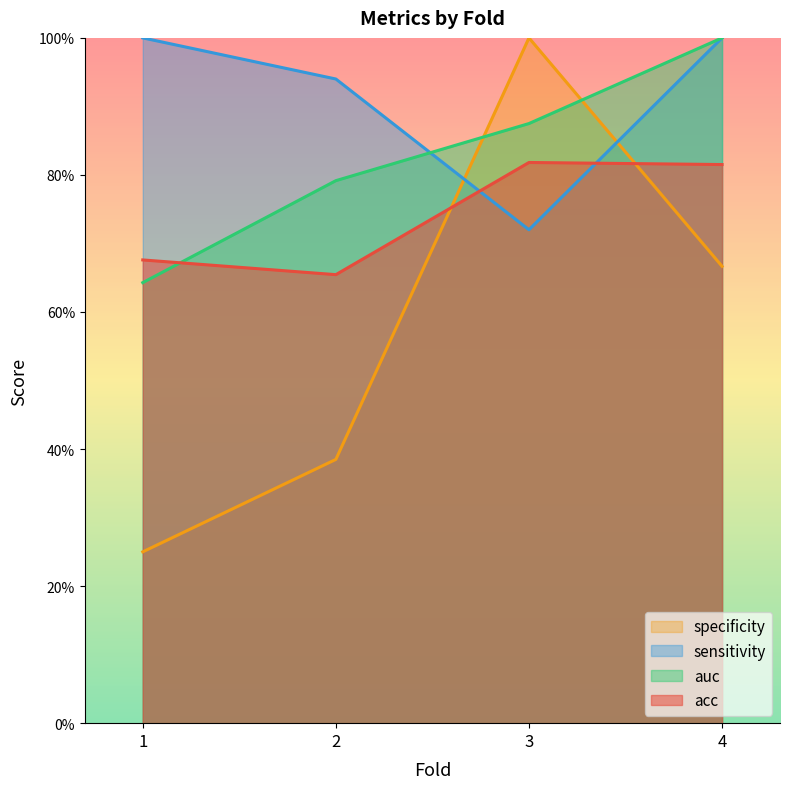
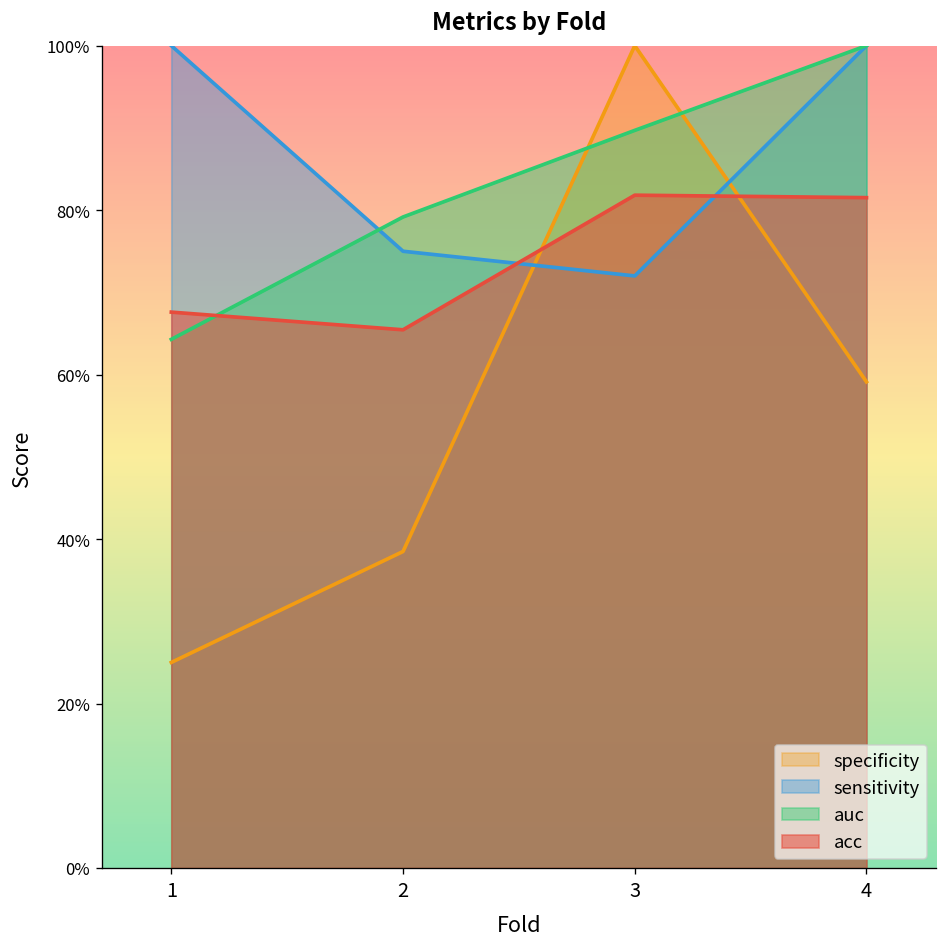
  {
    "specificity": {
      "1": "25%",
      "2": "38%",
      "3": "100%",
-     "4": "67%"
+     "4": "59%"
    },
    "sensitivity": {
      "1": "100%",
-     "2": "94%",
+     "2": "75%",
      "3": "72%"
    },
    "auc": {
      "1": "64%",
      "2": "79%",
-     "3": "88%"
+     "3": "90%"
    },
    "acc": {
      "1": "68%",
      "2": "65%",
      "3": "82%",
      "4": "82%"
    }
  }
